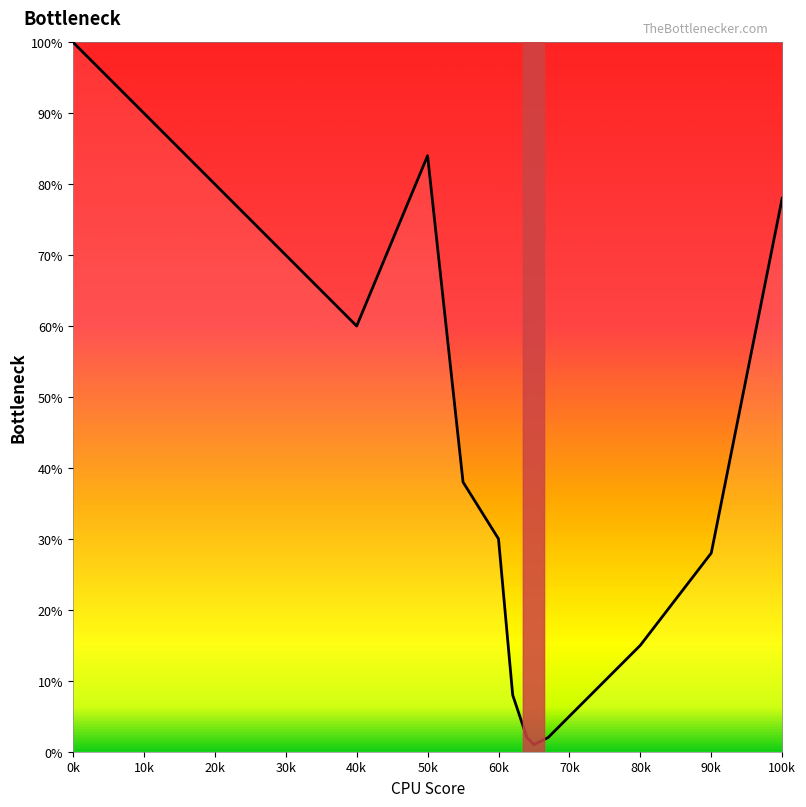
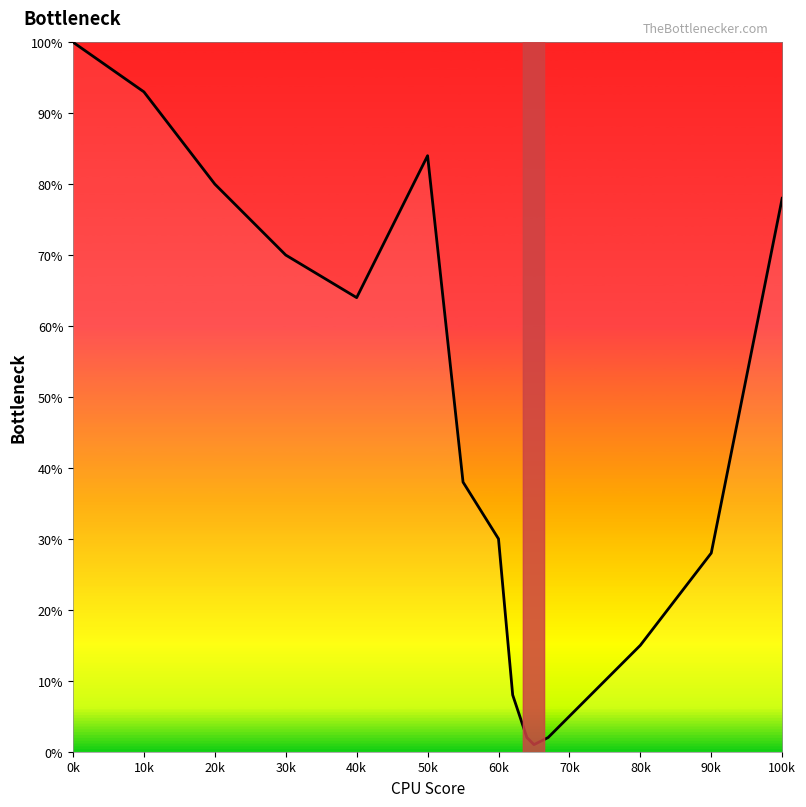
  {
    "0k": "100%",
-   "10k": "90%",
+   "10k": "93%",
    "20k": "80%",
    "30k": "70%",
-   "40k": "60%",
+   "40k": "64%",
    "50k": "84%",
    "60k": "30%",
    "70k": "5%",
    "80k": "15%",
    "90k": "28%",
    "100k": "78%"
  }
